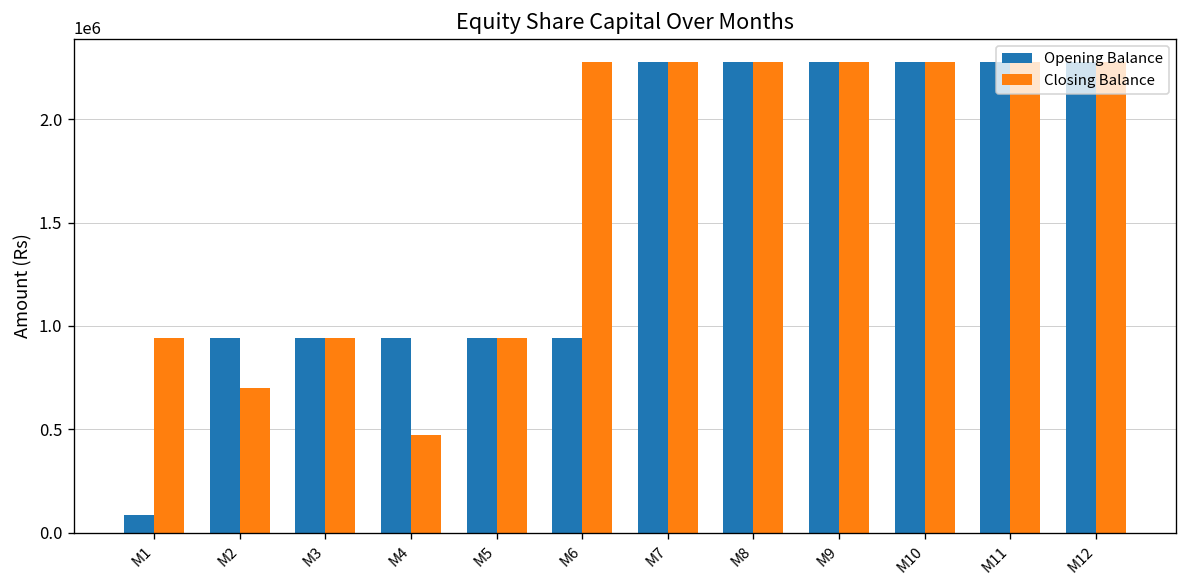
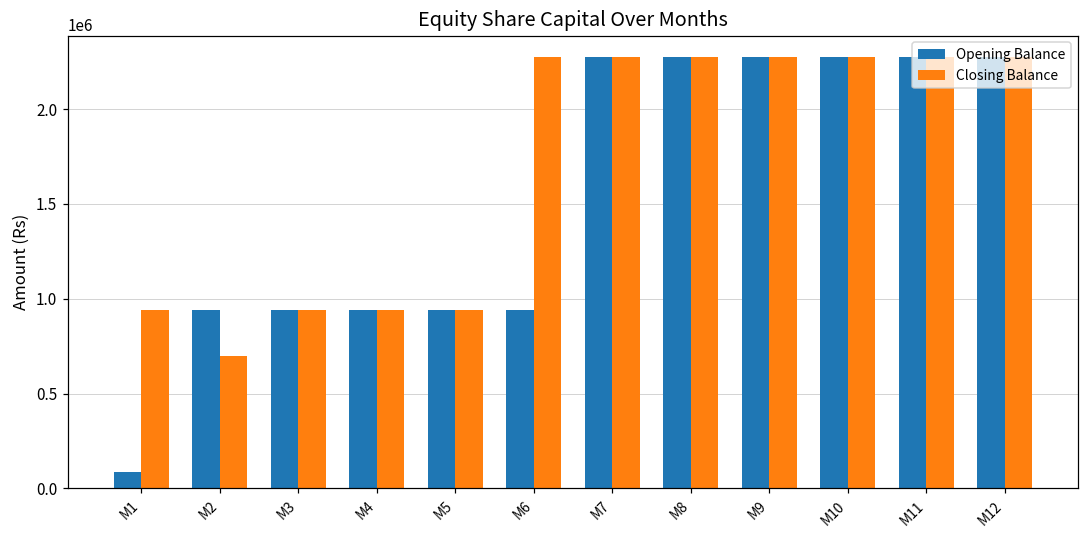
  {
    "Opening Balance": {
      "M1": 80000,
      "M2": 940000,
      "M3": 940000,
      "M4": 940000,
      "M5": 940000,
      "M6": 940000,
      "M7": 2270000,
      "M8": 2270000,
      "M9": 2270000,
      "M10": 2270000,
      "M11": 2270000
    },
    "Closing Balance": {
      "M1": 940000,
      "M2": 700000,
      "M3": 940000,
-     "M4": 470000,
+     "M4": 940000,
      "M5": 940000,
      "M6": 2270000,
      "M7": 2270000,
      "M8": 2270000,
      "M9": 2270000,
      "M10": 2270000
    }
  }
